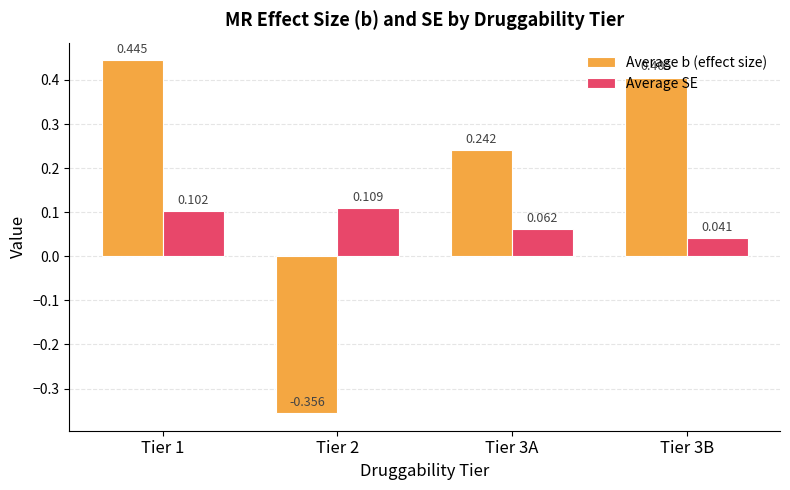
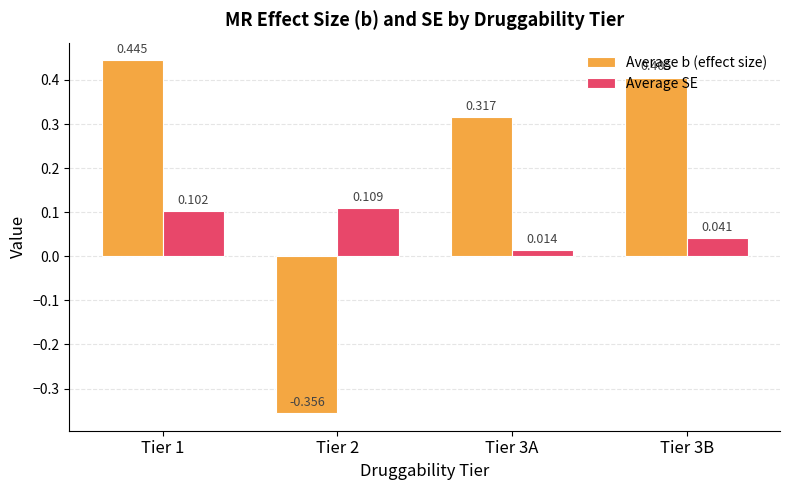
  {
    "Average b (effect size)": {
      "Tier 1": 0.445,
      "Tier 2": -0.356,
-     "Tier 3A": 0.242,
+     "Tier 3A": 0.317,
      "Tier 3B": 0.405
    },
    "Average SE": {
      "Tier 1": 0.102,
      "Tier 2": 0.109,
-     "Tier 3A": 0.062,
+     "Tier 3A": 0.014,
      "Tier 3B": 0.041
    }
  }
